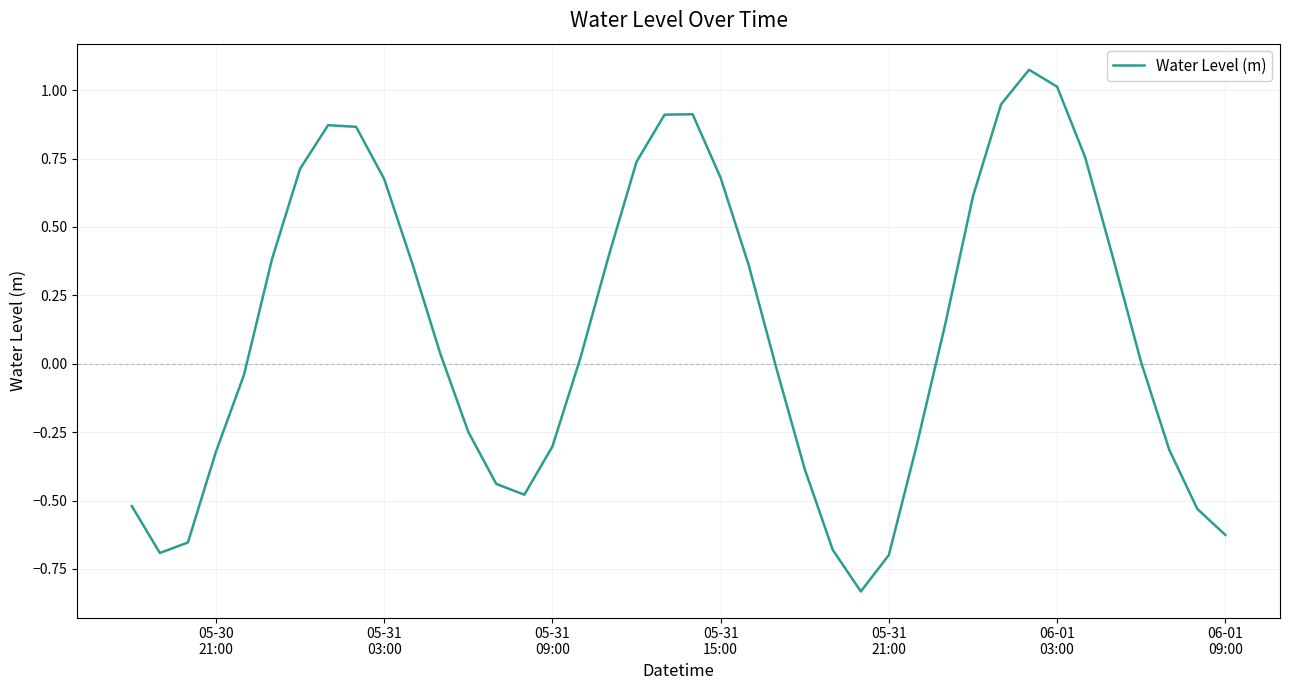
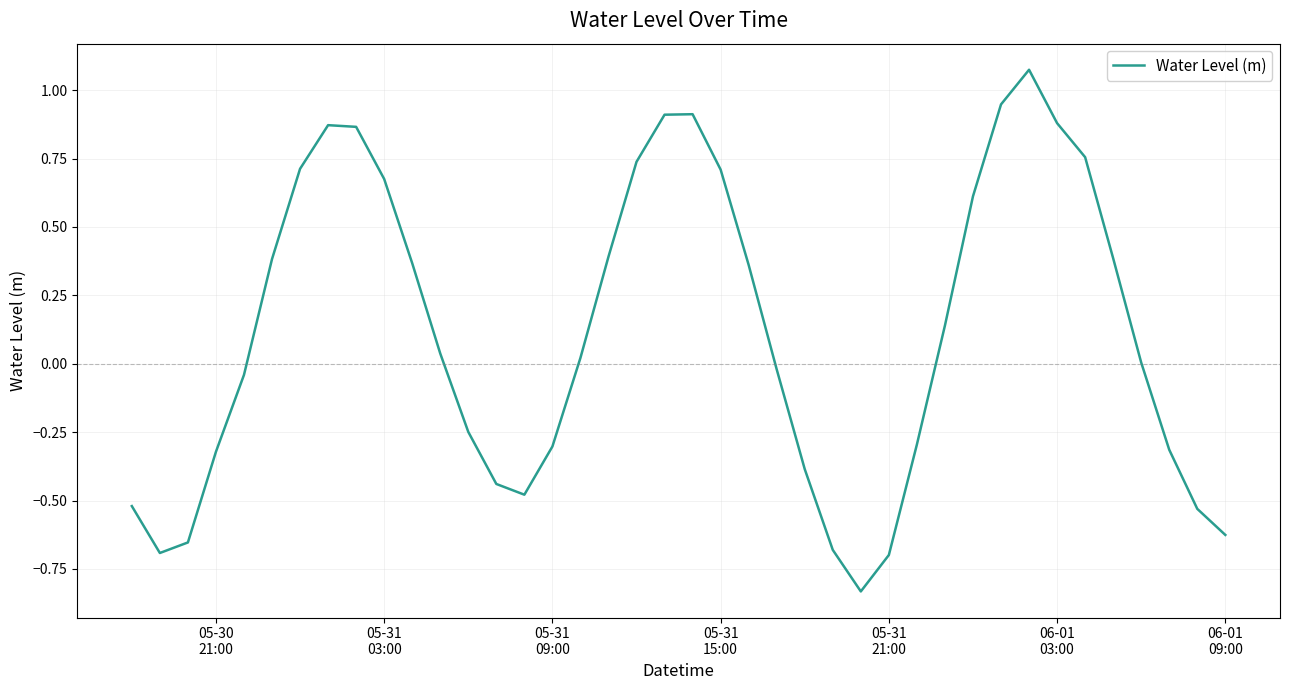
  {
    "05-30 21:00": -0.32,
    "05-31 03:00": 0.68,
    "05-31 09:00": -0.30,
-   "05-31 15:00": 0.68,
+   "05-31 15:00": 0.71,
    "05-31 21:00": -0.70,
-   "06-01 03:00": 1.01,
+   "06-01 03:00": 0.88,
    "06-01 09:00": -0.63
  }
